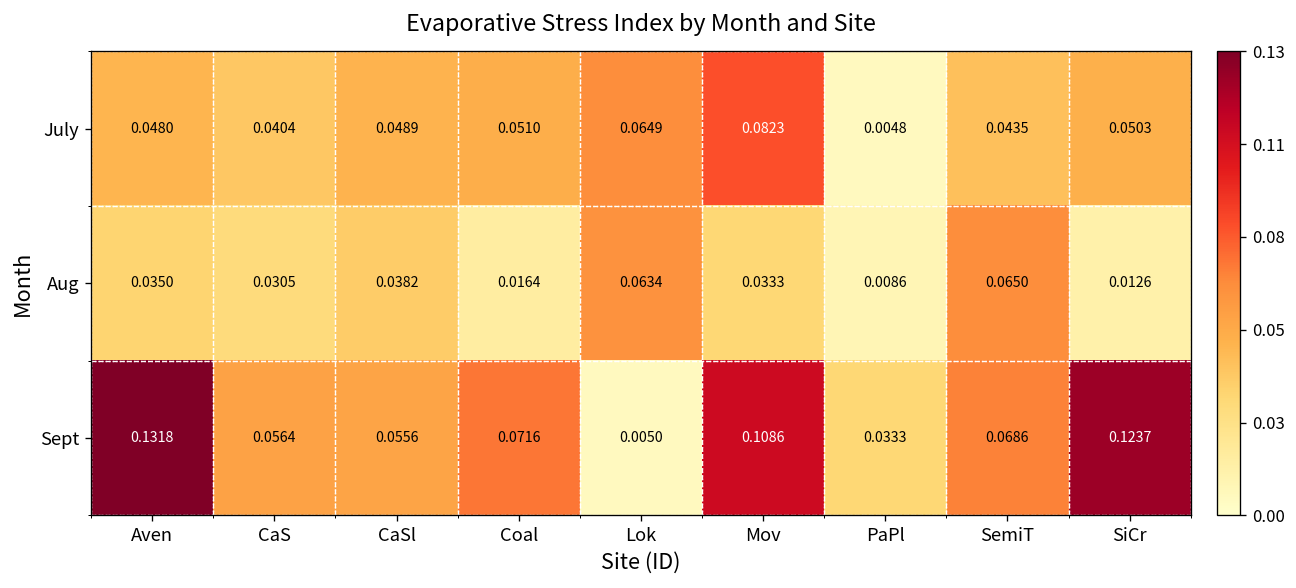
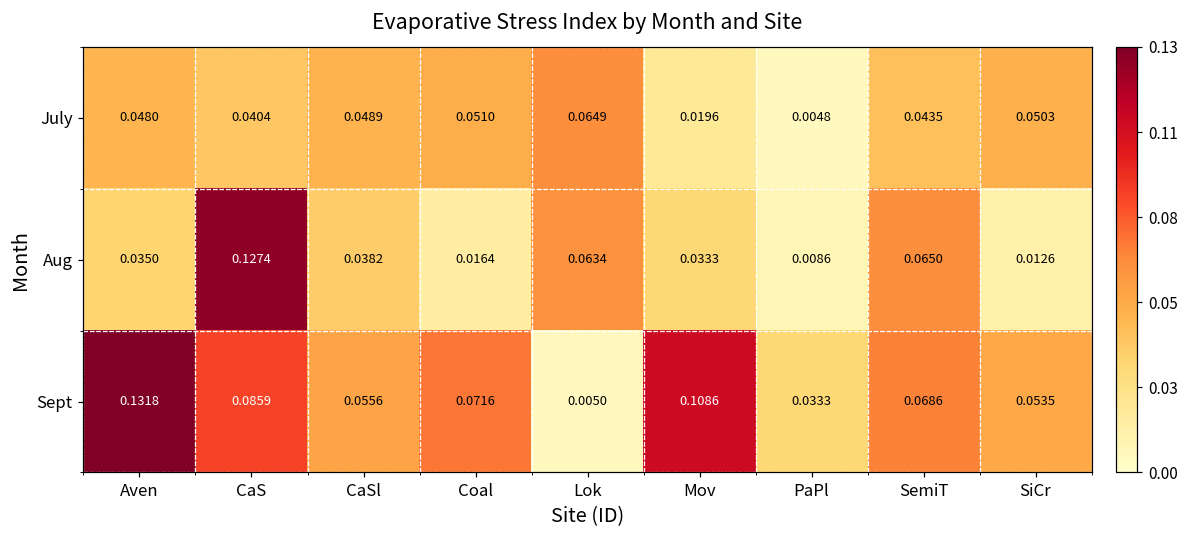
  {
    "July": {
      "Aven": 0.0480,
      "CaS": 0.0404,
      "CaSl": 0.0489,
      "Coal": 0.0510,
      "Lok": 0.0649,
-     "Mov": 0.0823,
+     "Mov": 0.0196,
      "PaPl": 0.0048,
      "SemiT": 0.0435,
      "SiCr": 0.0503
    },
    "Aug": {
      "Aven": 0.0350,
-     "CaS": 0.0305,
+     "CaS": 0.1274,
      "CaSl": 0.0382,
      "Coal": 0.0164,
      "Lok": 0.0634,
      "Mov": 0.0333,
      "PaPl": 0.0086,
      "SemiT": 0.0650,
      "SiCr": 0.0126
    },
    "Sept": {
      "Aven": 0.1318,
-     "CaS": 0.0564,
+     "CaS": 0.0859,
      "CaSl": 0.0556,
      "Coal": 0.0716,
      "Lok": 0.0050,
      "Mov": 0.1086,
      "PaPl": 0.0333,
      "SemiT": 0.0686,
-     "SiCr": 0.1237
+     "SiCr": 0.0535
    }
  }
